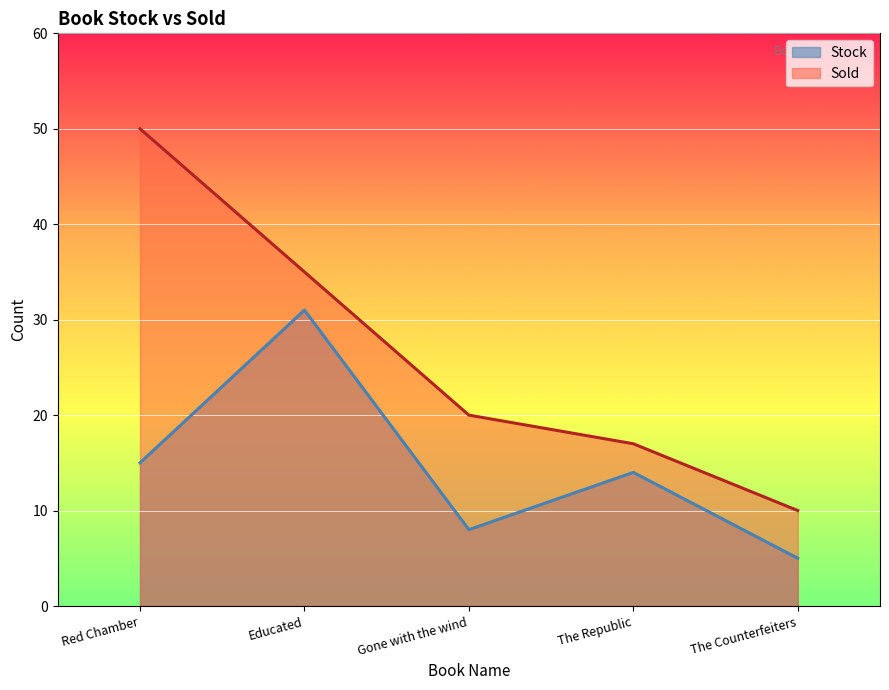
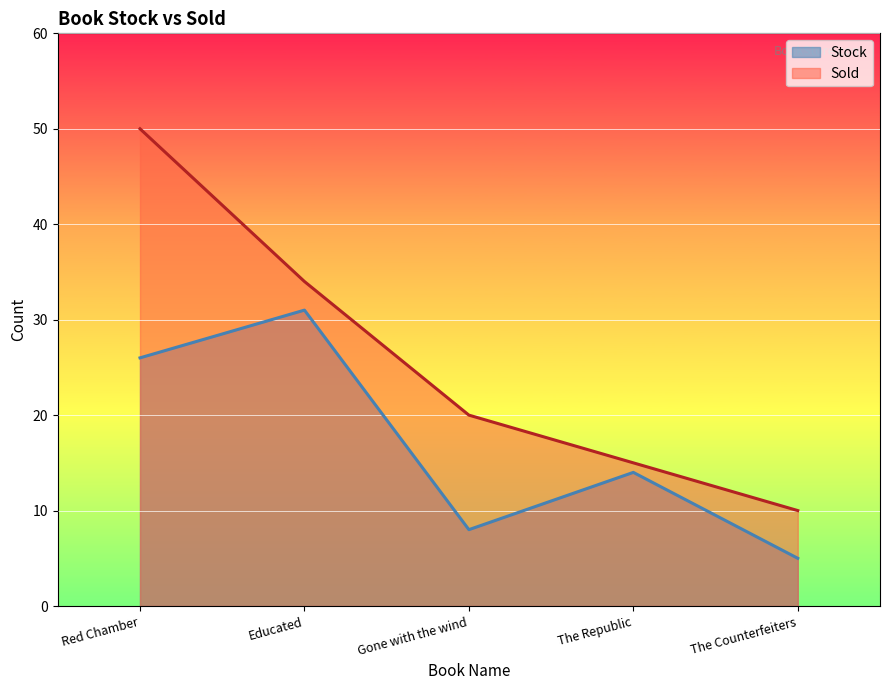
  {
    "Stock": {
-     "Red Chamber": 15,
+     "Red Chamber": 26,
      "Educated": 31,
      "Gone with the wind": 8,
      "The Republic": 14,
      "The Counterfeiters": 5
    },
    "Sold": {
      "Red Chamber": 50,
-     "Educated": 35,
+     "Educated": 34,
      "Gone with the wind": 20,
-     "The Republic": 17,
+     "The Republic": 15,
      "The Counterfeiters": 10
    }
  }
